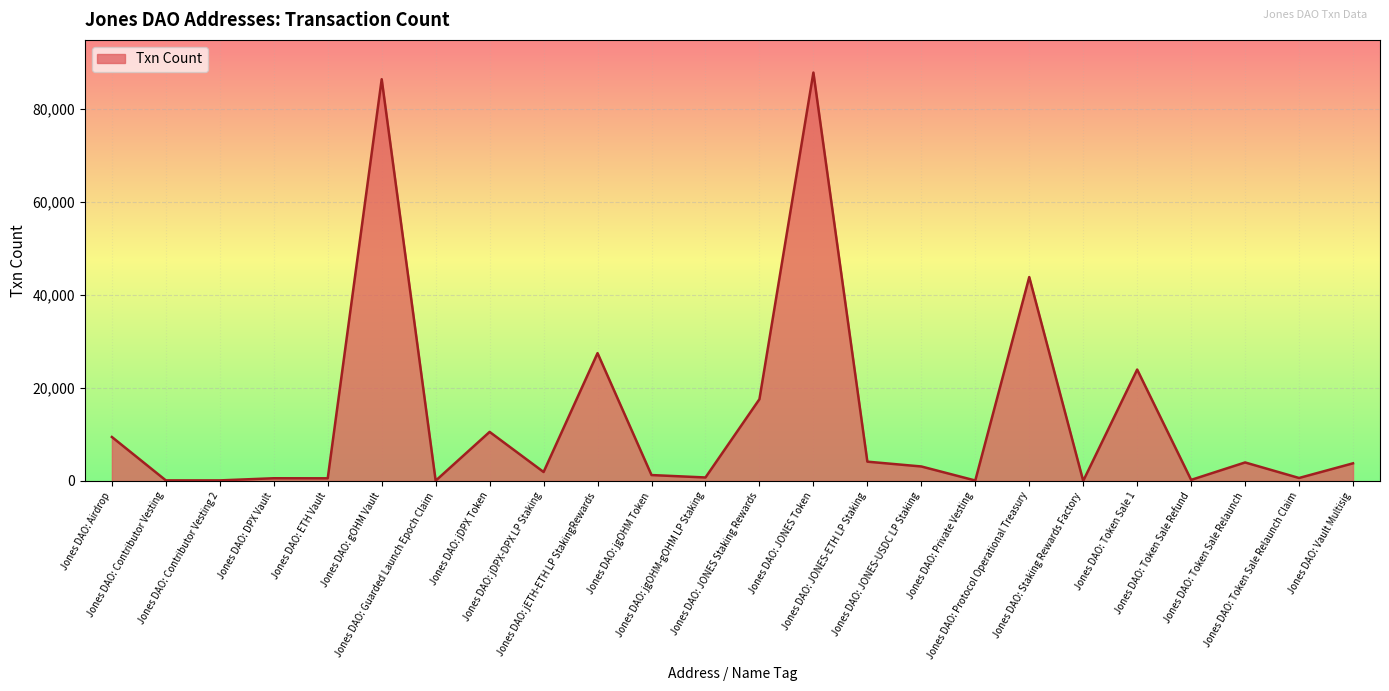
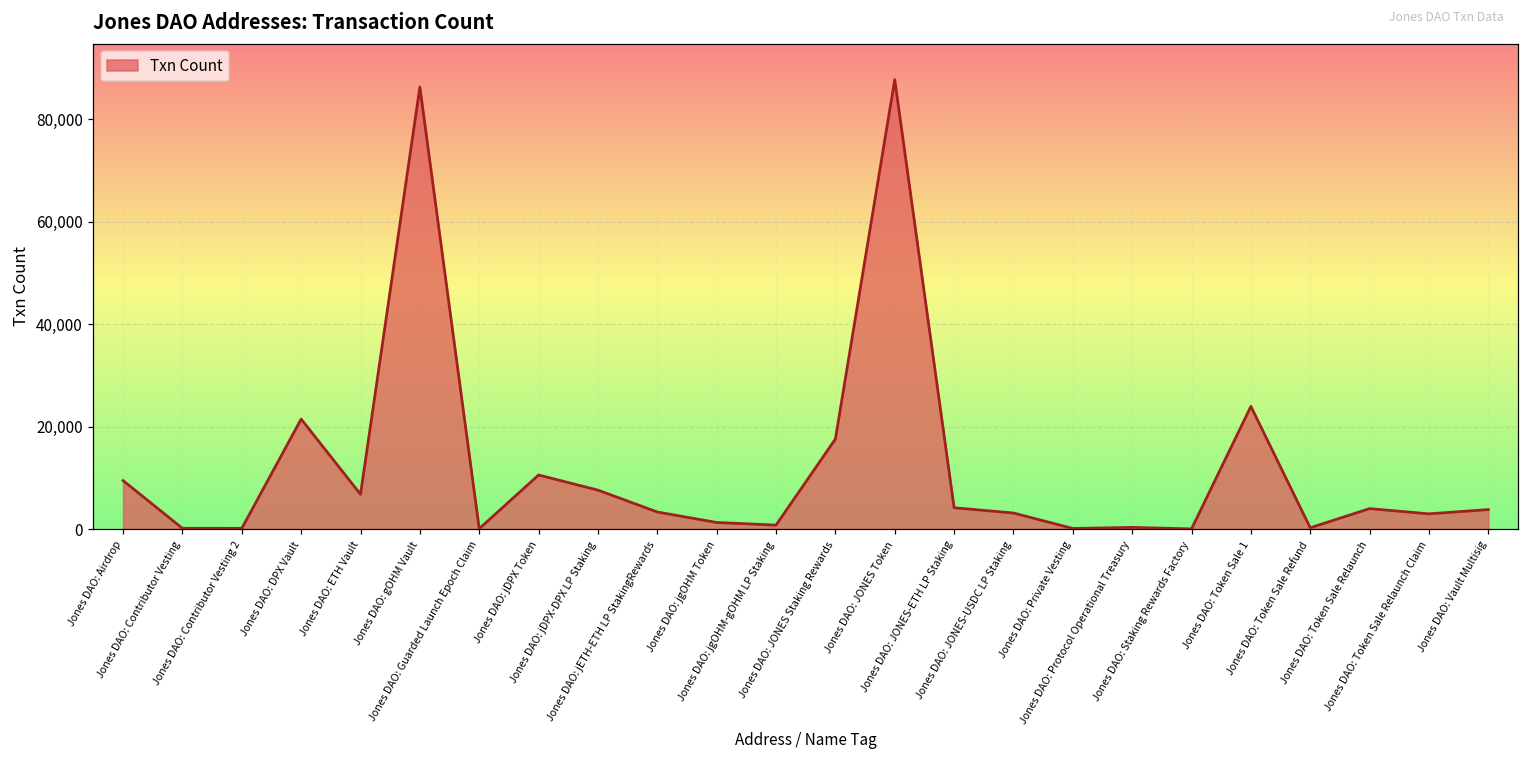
  {
    "Jones DAO: Airdrop": "9,000",
    "Jones DAO: Contributor Vesting": "0",
    "Jones DAO: Contributor Vesting 2": "0",
-   "Jones DAO: DPX Vault": "1,000",
-   "Jones DAO: ETH Vault": "1,000",
+   "Jones DAO: DPX Vault": "21,000",
+   "Jones DAO: ETH Vault": "7,000",
    "Jones DAO: gOHM Vault": "86,000",
    "Jones DAO: Guarded Launch Epoch Claim": "0",
    "Jones DAO: jDPX Token": "11,000",
-   "Jones DAO: jDPX-DPX LP Staking": "2,000",
-   "Jones DAO: jETH-ETH LP StakingRewards": "27,000",
+   "Jones DAO: jDPX-DPX LP Staking": "8,000",
+   "Jones DAO: jETH-ETH LP StakingRewards": "3,000",
    "Jones DAO: jgOHM Token": "1,000",
    "Jones DAO: jgOHM-gOHM LP Staking": "1,000",
    "Jones DAO: JONES Staking Rewards": "18,000",
    "Jones DAO: JONES Token": "88,000",
    "Jones DAO: JONES-ETH LP Staking": "4,000",
    "Jones DAO: JONES-USDC LP Staking": "3,000",
    "Jones DAO: Private Vesting": "0",
-   "Jones DAO: Protocol Operational Treasury": "44,000",
+   "Jones DAO: Protocol Operational Treasury": "0",
    "Jones DAO: Staking Rewards Factory": "0",
    "Jones DAO: Token Sale 1": "24,000",
    "Jones DAO: Token Sale Refund": "0",
    "Jones DAO: Token Sale Relaunch": "4,000",
-   "Jones DAO: Token Sale Relaunch Claim": "1,000",
+   "Jones DAO: Token Sale Relaunch Claim": "3,000",
    "Jones DAO: Vault Multisig": "4,000"
  }
